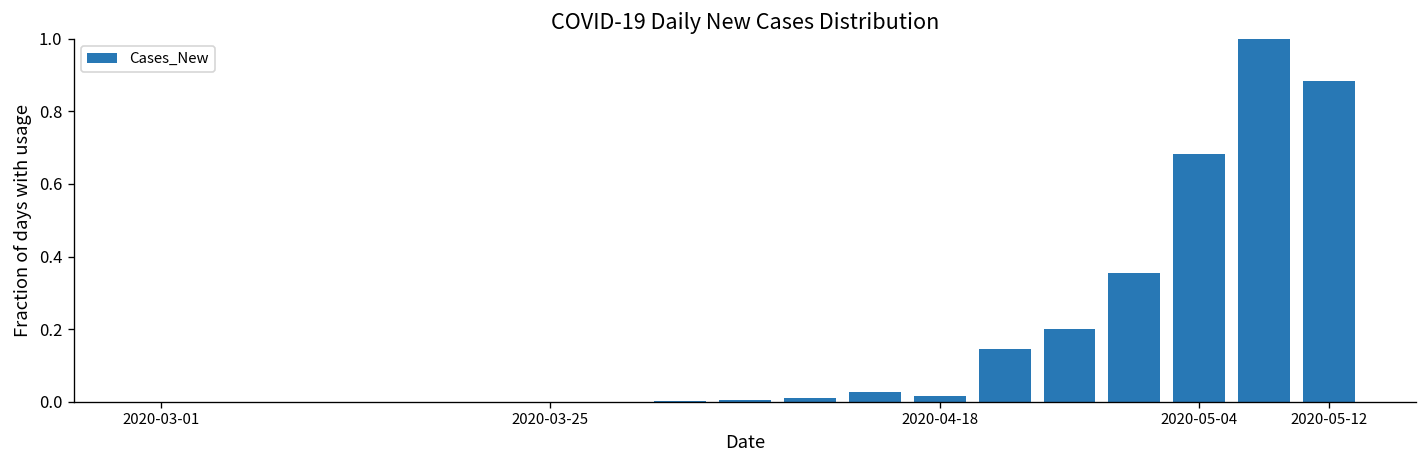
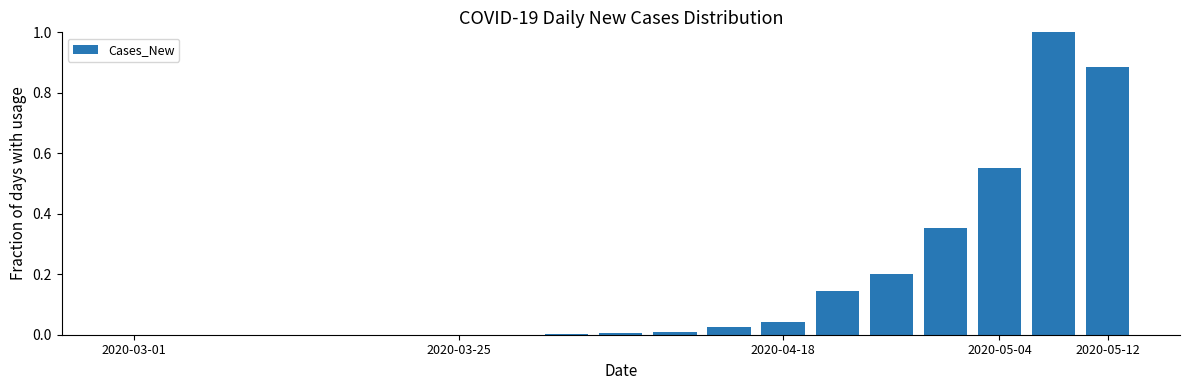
  {
    "2020-03-01": 0.00,
    "2020-03-25": 0.00,
-   "2020-04-18": 0.01,
-   "2020-05-04": 0.68,
+   "2020-04-18": 0.04,
+   "2020-05-04": 0.55,
    "2020-05-12": 0.89
  }
